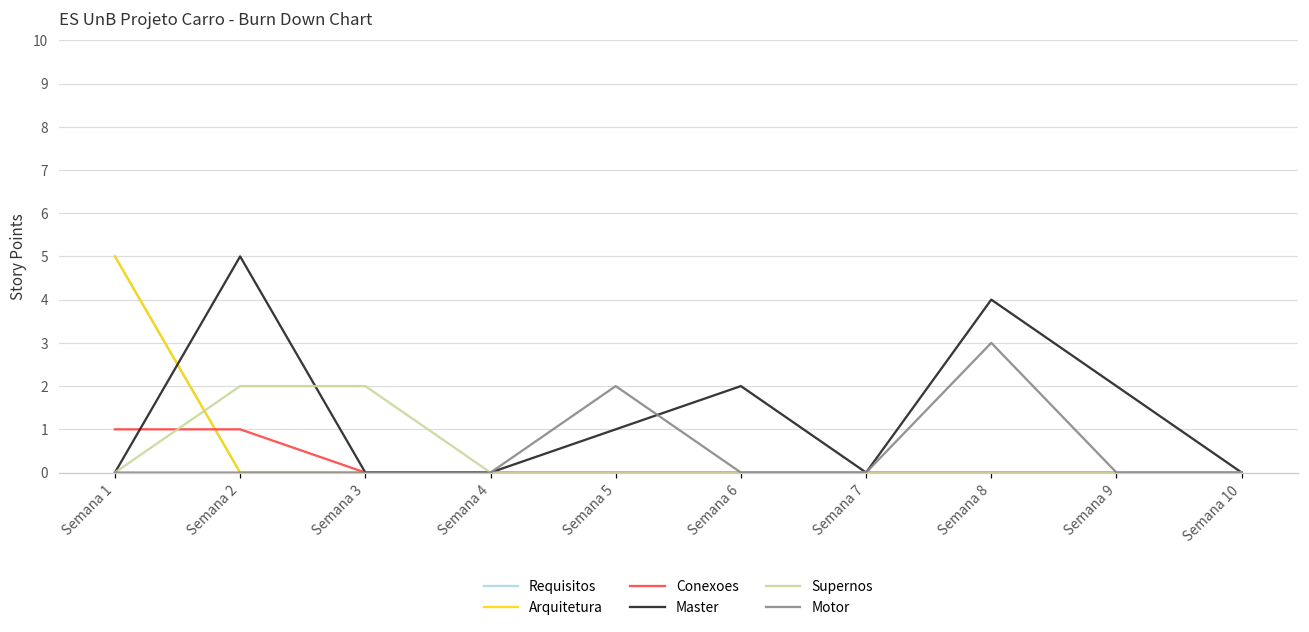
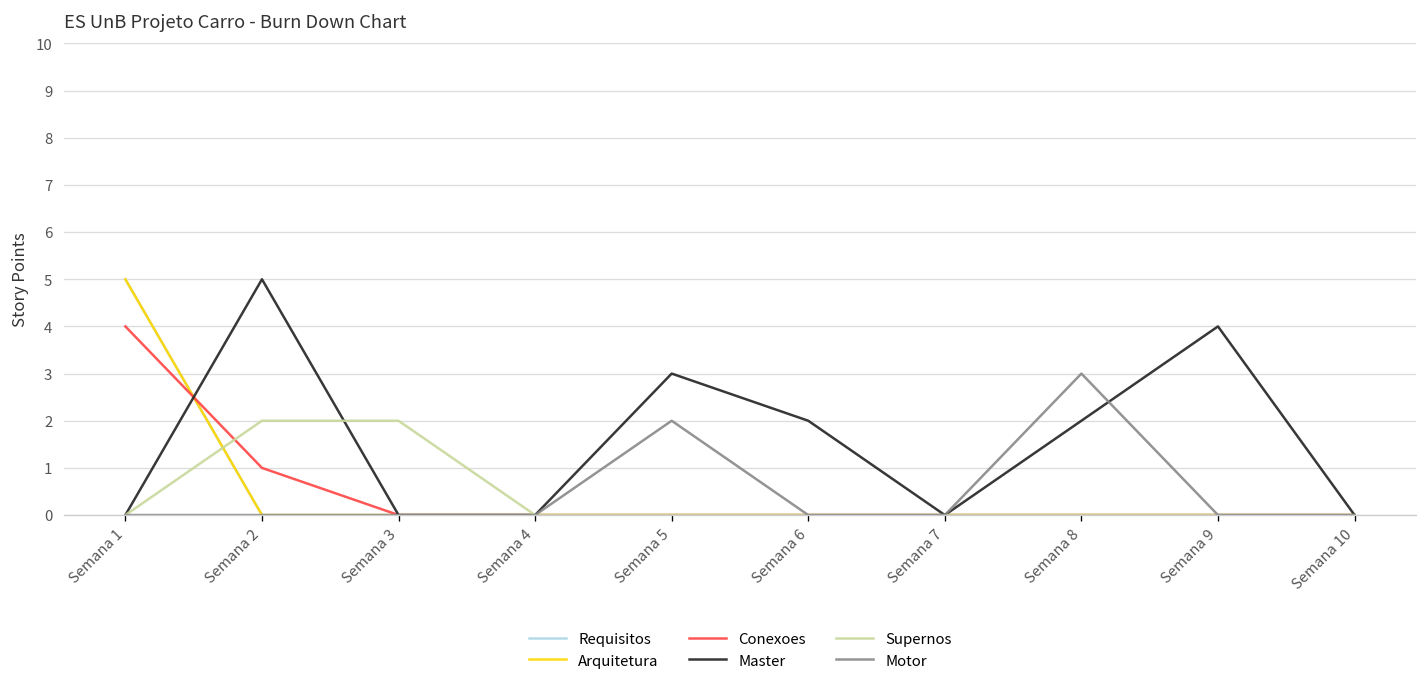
  {
    "Arquitetura": {
      "Semana 1": 5
    },
    "Conexoes": {
-     "Semana 1": 1,
+     "Semana 1": 4,
      "Semana 2": 1
    },
    "Master": {
      "Semana 2": 5,
-     "Semana 5": 1,
+     "Semana 5": 3,
      "Semana 6": 2,
-     "Semana 8": 4,
-     "Semana 9": 2
+     "Semana 8": 2,
+     "Semana 9": 4
    },
    "Supernos": {
      "Semana 2": 2,
      "Semana 3": 2
    },
    "Motor": {
      "Semana 5": 2,
      "Semana 8": 3
    }
  }
